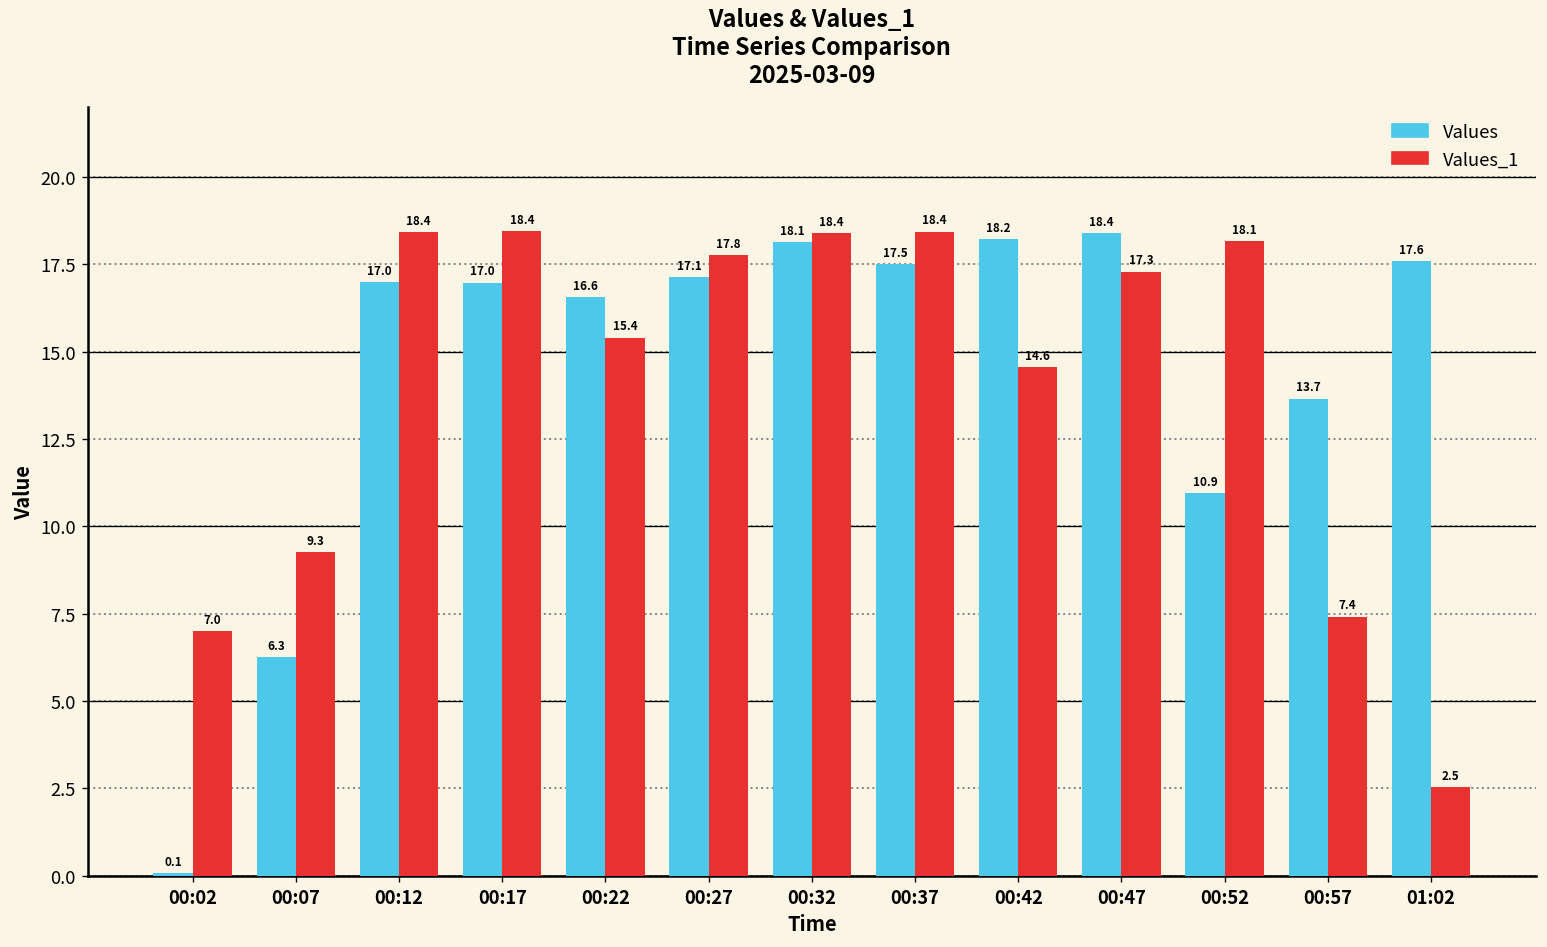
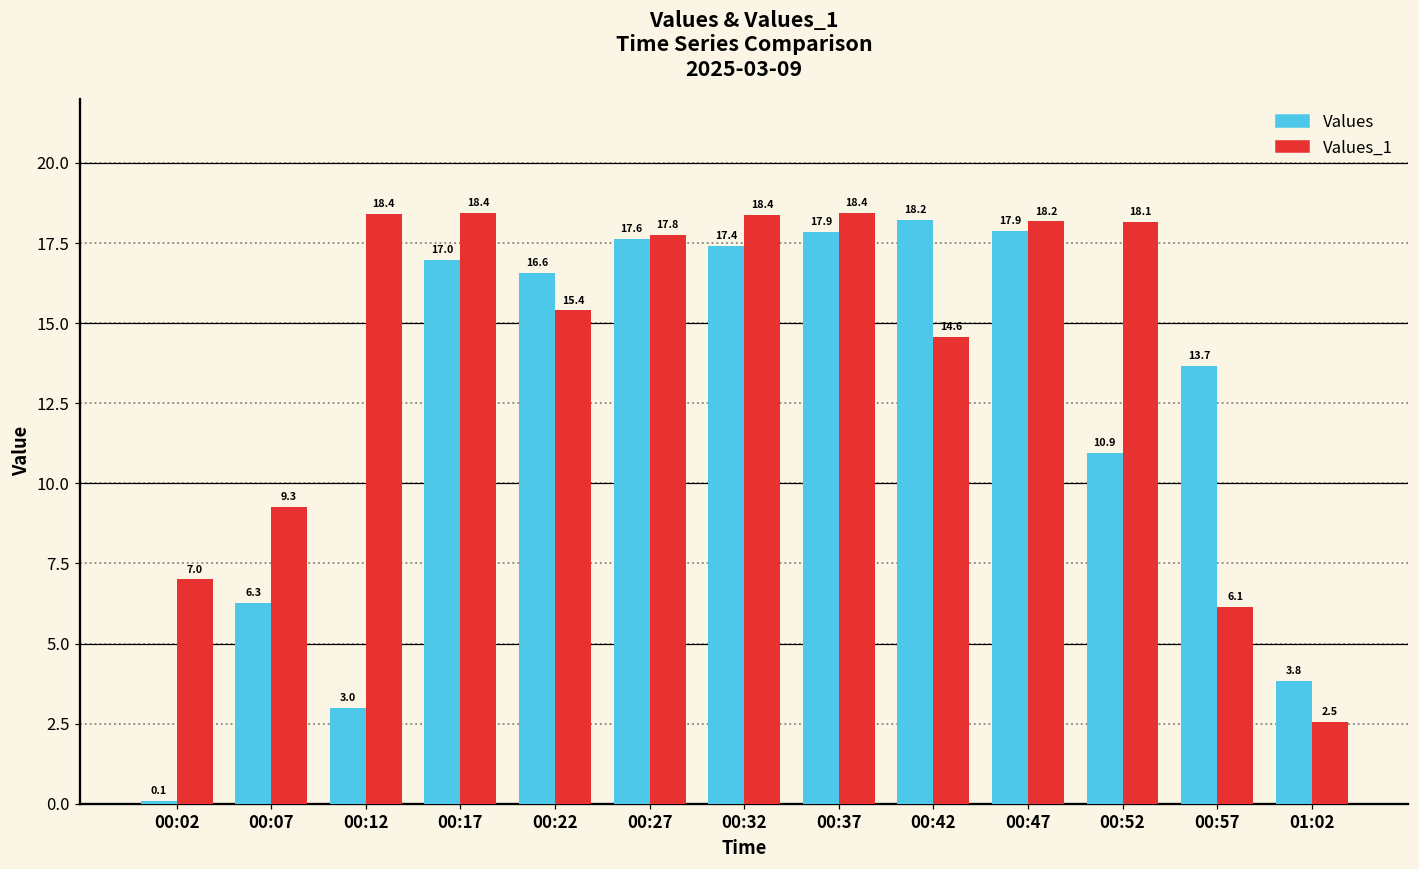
  {
    "Values": {
      "00:02": 0.1,
      "00:07": 6.3,
-     "00:12": 17.0,
+     "00:12": 3.0,
      "00:17": 17.0,
      "00:22": 16.6,
-     "00:27": 17.1,
-     "00:32": 18.1,
-     "00:37": 17.5,
+     "00:27": 17.6,
+     "00:32": 17.4,
+     "00:37": 17.9,
      "00:42": 18.2,
-     "00:47": 18.4,
+     "00:47": 17.9,
      "00:52": 10.9,
      "00:57": 13.7,
-     "01:02": 17.6
+     "01:02": 3.8
    },
    "Values_1": {
      "00:02": 7.0,
      "00:07": 9.3,
      "00:12": 18.4,
      "00:17": 18.4,
      "00:22": 15.4,
      "00:27": 17.8,
      "00:32": 18.4,
      "00:37": 18.4,
      "00:42": 14.6,
-     "00:47": 17.3,
+     "00:47": 18.2,
      "00:52": 18.1,
-     "00:57": 7.4,
+     "00:57": 6.1,
      "01:02": 2.5
    }
  }
